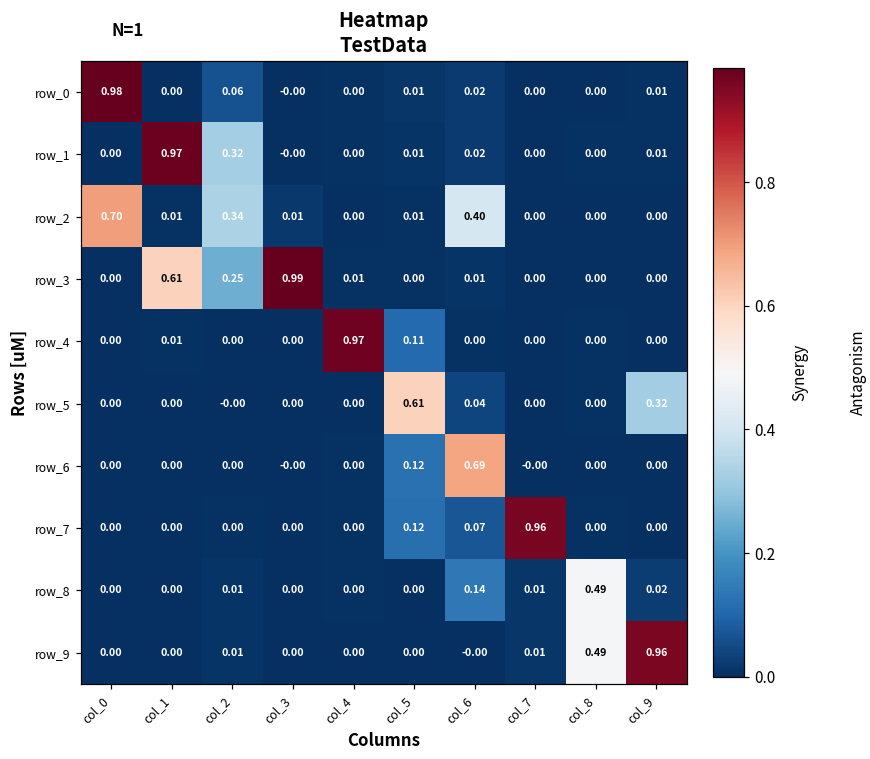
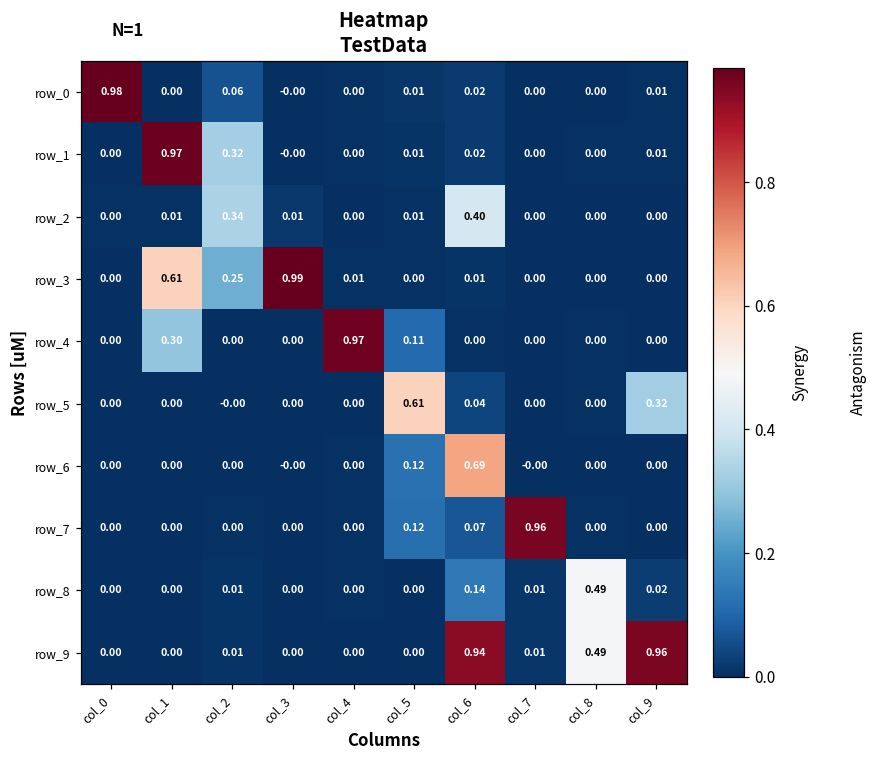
  {
    "row_0": {
      "col_0": 0.98,
      "col_1": 0.00,
      "col_2": 0.06,
      "col_3": -0.00,
      "col_4": 0.00,
      "col_5": 0.01,
      "col_6": 0.02,
      "col_7": 0.00,
      "col_8": 0.00,
      "col_9": 0.01
    },
    "row_1": {
      "col_0": 0.00,
      "col_1": 0.97,
      "col_2": 0.32,
      "col_3": -0.00,
      "col_4": 0.00,
      "col_5": 0.01,
      "col_6": 0.02,
      "col_7": 0.00,
      "col_8": 0.00,
      "col_9": 0.01
    },
    "row_2": {
-     "col_0": 0.70,
+     "col_0": 0.00,
      "col_1": 0.01,
      "col_2": 0.34,
      "col_3": 0.01,
      "col_4": 0.00,
      "col_5": 0.01,
      "col_6": 0.40,
      "col_7": 0.00,
      "col_8": 0.00,
      "col_9": 0.00
    },
    "row_3": {
      "col_0": 0.00,
      "col_1": 0.61,
      "col_2": 0.25,
      "col_3": 0.99,
      "col_4": 0.01,
      "col_5": 0.00,
      "col_6": 0.01,
      "col_7": 0.00,
      "col_8": 0.00,
      "col_9": 0.00
    },
    "row_4": {
      "col_0": 0.00,
-     "col_1": 0.01,
+     "col_1": 0.30,
      "col_2": 0.00,
      "col_3": 0.00,
      "col_4": 0.97,
      "col_5": 0.11,
      "col_6": 0.00,
      "col_7": 0.00,
      "col_8": 0.00,
      "col_9": 0.00
    },
    "row_5": {
      "col_0": 0.00,
      "col_1": 0.00,
      "col_2": -0.00,
      "col_3": 0.00,
      "col_4": 0.00,
      "col_5": 0.61,
      "col_6": 0.04,
      "col_7": 0.00,
      "col_8": 0.00,
      "col_9": 0.32
    },
    "row_6": {
      "col_0": 0.00,
      "col_1": 0.00,
      "col_2": 0.00,
      "col_3": -0.00,
      "col_4": 0.00,
      "col_5": 0.12,
      "col_6": 0.69,
      "col_7": -0.00,
      "col_8": 0.00,
      "col_9": 0.00
    },
    "row_7": {
      "col_0": 0.00,
      "col_1": 0.00,
      "col_2": 0.00,
      "col_3": 0.00,
      "col_4": 0.00,
      "col_5": 0.12,
      "col_6": 0.07,
      "col_7": 0.96,
      "col_8": 0.00,
      "col_9": 0.00
    },
    "row_8": {
      "col_0": 0.00,
      "col_1": 0.00,
      "col_2": 0.01,
      "col_3": 0.00,
      "col_4": 0.00,
      "col_5": 0.00,
      "col_6": 0.14,
      "col_7": 0.01,
      "col_8": 0.49,
      "col_9": 0.02
    },
    "row_9": {
      "col_0": 0.00,
      "col_1": 0.00,
      "col_2": 0.01,
      "col_3": 0.00,
      "col_4": 0.00,
      "col_5": 0.00,
-     "col_6": -0.00,
+     "col_6": 0.94,
      "col_7": 0.01,
      "col_8": 0.49,
      "col_9": 0.96
    }
  }
